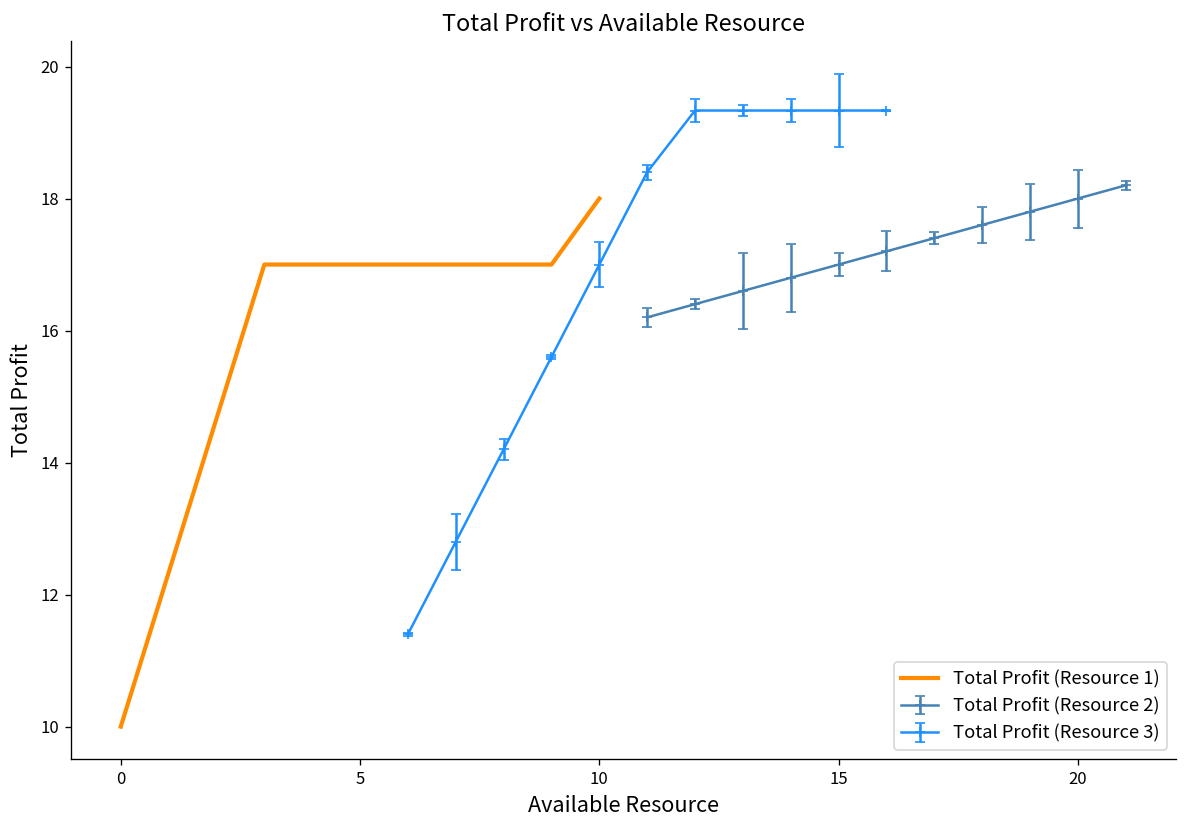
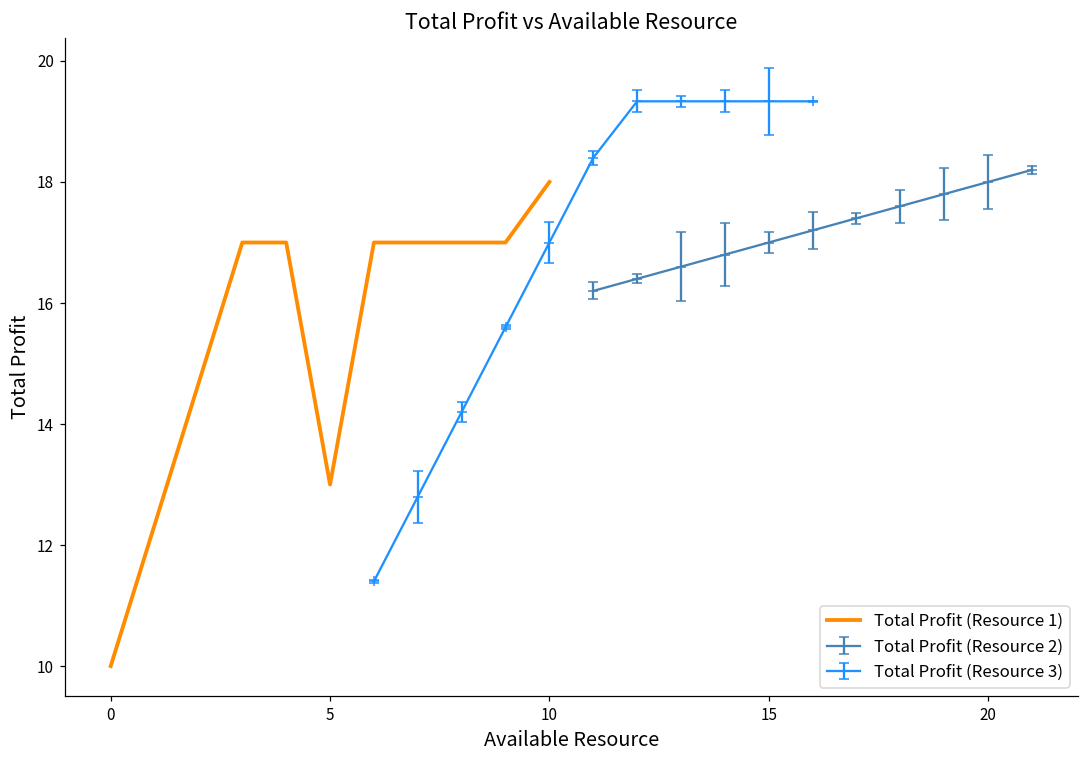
  {
    "Total Profit (Resource 1)": {
      "0": 10,
-     "5": 17,
+     "5": 13,
      "10": 18
    }
  }
